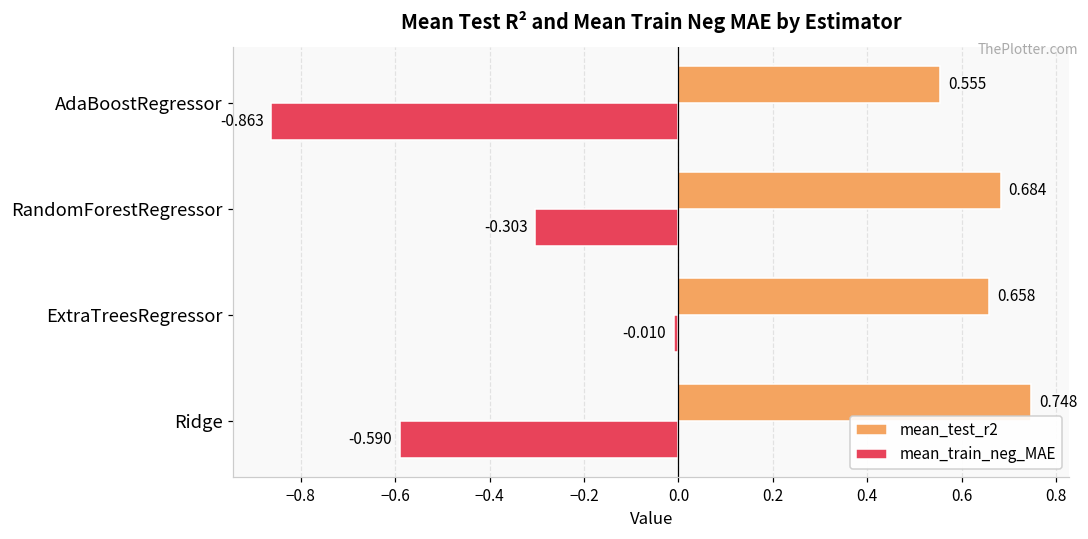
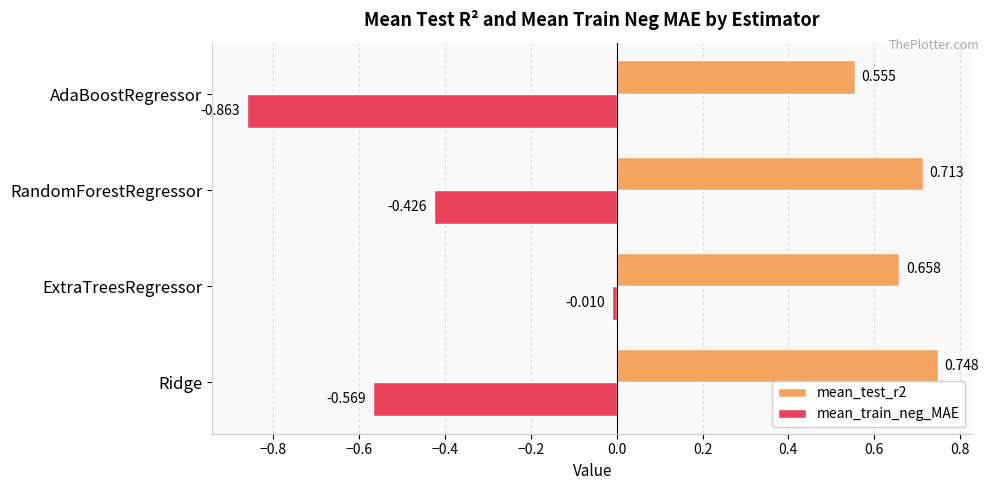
  {
    "mean_test_r2": {
      "AdaBoostRegressor": 0.555,
-     "RandomForestRegressor": 0.684,
+     "RandomForestRegressor": 0.713,
      "ExtraTreesRegressor": 0.658,
      "Ridge": 0.748
    },
    "mean_train_neg_MAE": {
      "AdaBoostRegressor": -0.863,
-     "RandomForestRegressor": -0.303,
+     "RandomForestRegressor": -0.426,
      "ExtraTreesRegressor": -0.010,
-     "Ridge": -0.590
+     "Ridge": -0.569
    }
  }
